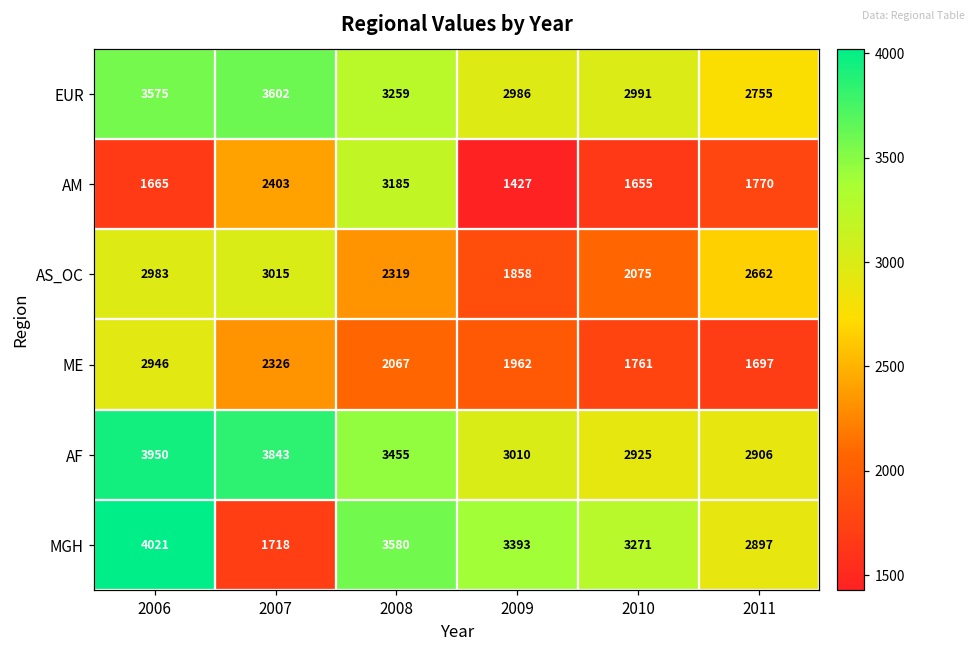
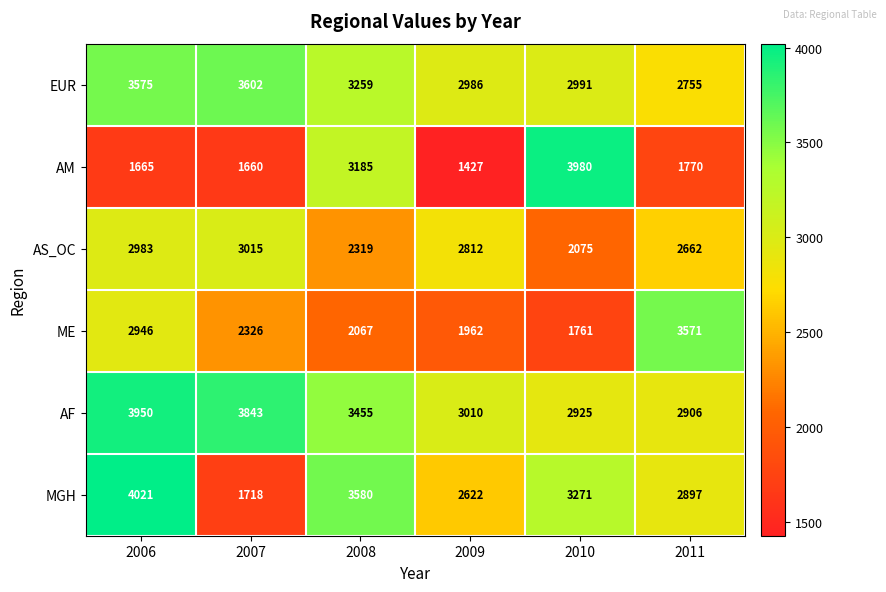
  {
    "EUR": {
      "2006": 3575,
      "2007": 3602,
      "2008": 3259,
      "2009": 2986,
      "2010": 2991,
      "2011": 2755
    },
    "AM": {
      "2006": 1665,
-     "2007": 2403,
+     "2007": 1660,
      "2008": 3185,
      "2009": 1427,
-     "2010": 1655,
+     "2010": 3980,
      "2011": 1770
    },
    "AS_OC": {
      "2006": 2983,
      "2007": 3015,
      "2008": 2319,
-     "2009": 1858,
+     "2009": 2812,
      "2010": 2075,
      "2011": 2662
    },
    "ME": {
      "2006": 2946,
      "2007": 2326,
      "2008": 2067,
      "2009": 1962,
      "2010": 1761,
-     "2011": 1697
+     "2011": 3571
    },
    "AF": {
      "2006": 3950,
      "2007": 3843,
      "2008": 3455,
      "2009": 3010,
      "2010": 2925,
      "2011": 2906
    },
    "MGH": {
      "2006": 4021,
      "2007": 1718,
      "2008": 3580,
-     "2009": 3393,
+     "2009": 2622,
      "2010": 3271,
      "2011": 2897
    }
  }
